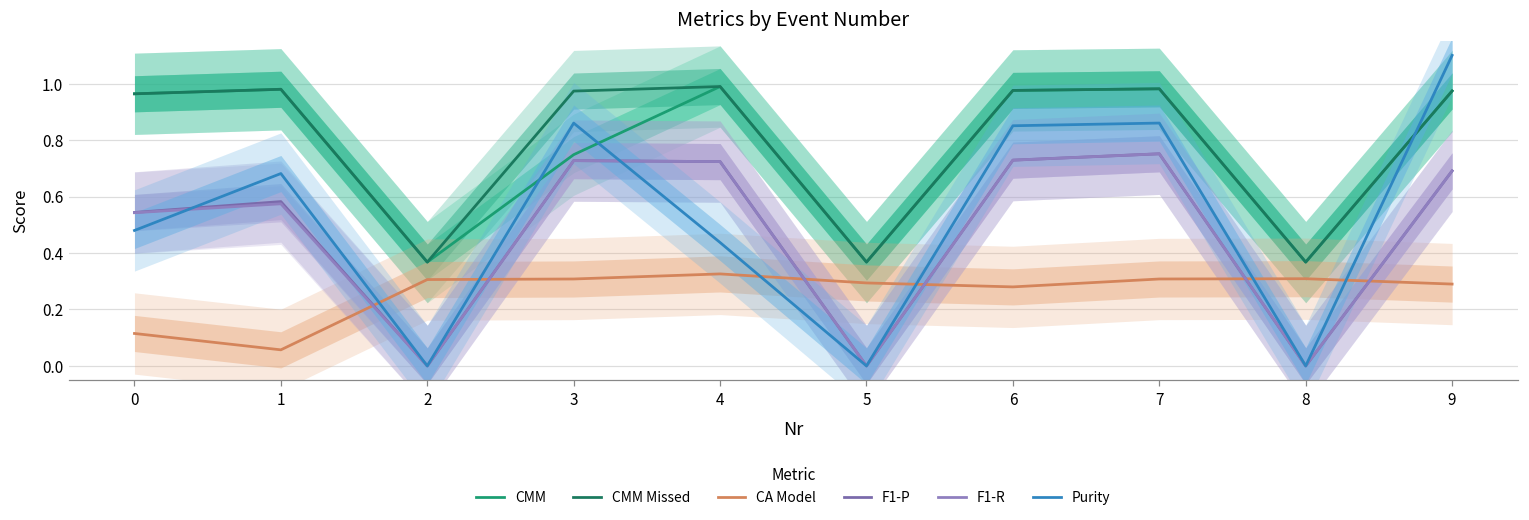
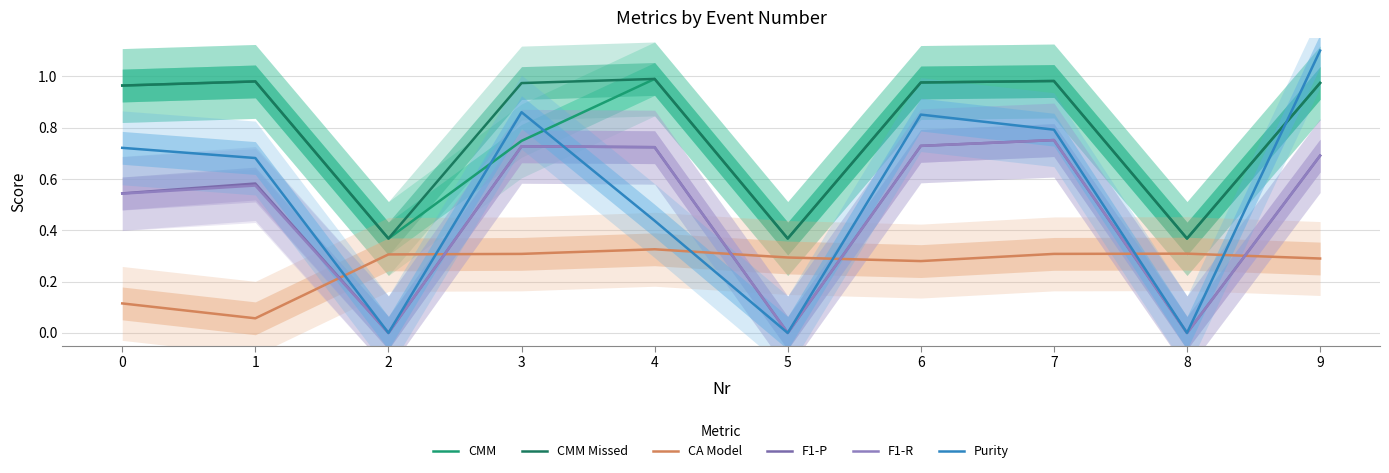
  {
    "Purity": {
-     "0": 0.48,
+     "0": 0.72,
      "1": 0.68,
      "3": 0.86,
      "4": 0.44,
      "6": 0.85,
-     "7": 0.86,
+     "7": 0.79,
      "9": 1.10
    }
  }
